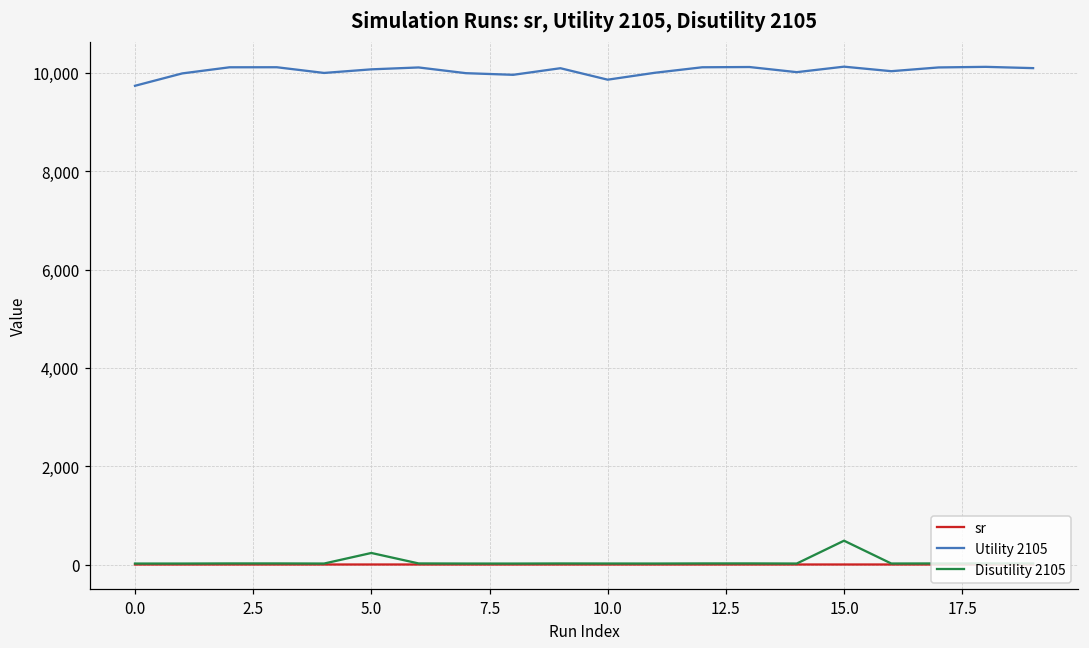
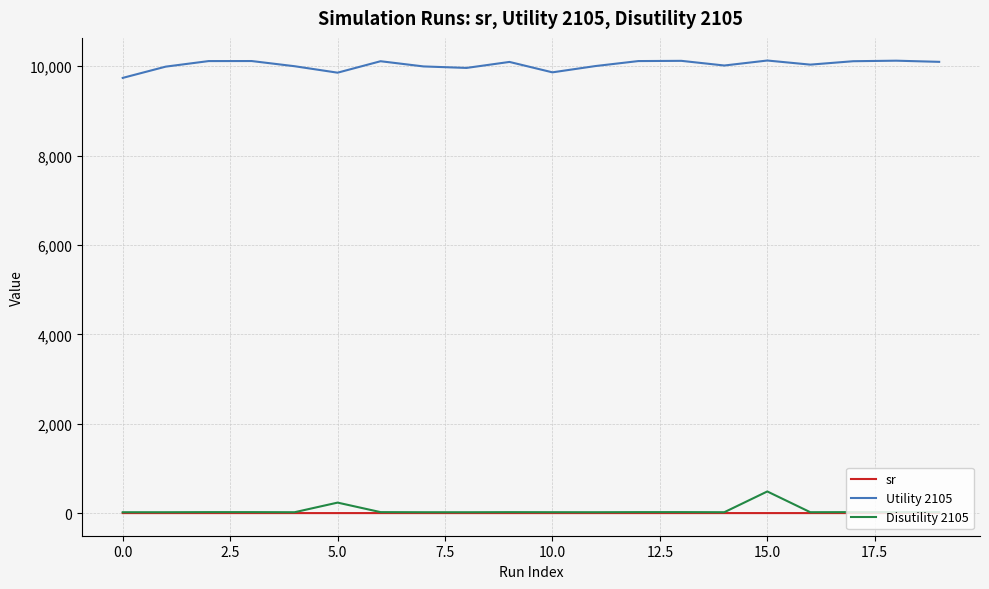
  {
    "sr": {
      "5.0": "0",
      "15.0": "0"
    },
    "Utility 2105": {
      "0.0": "9,700",
-     "5.0": "10,100",
+     "5.0": "9,900",
      "10.0": "9,900",
      "15.0": "10,100"
    },
    "Disutility 2105": {
      "5.0": "200",
      "15.0": "500"
    }
  }
